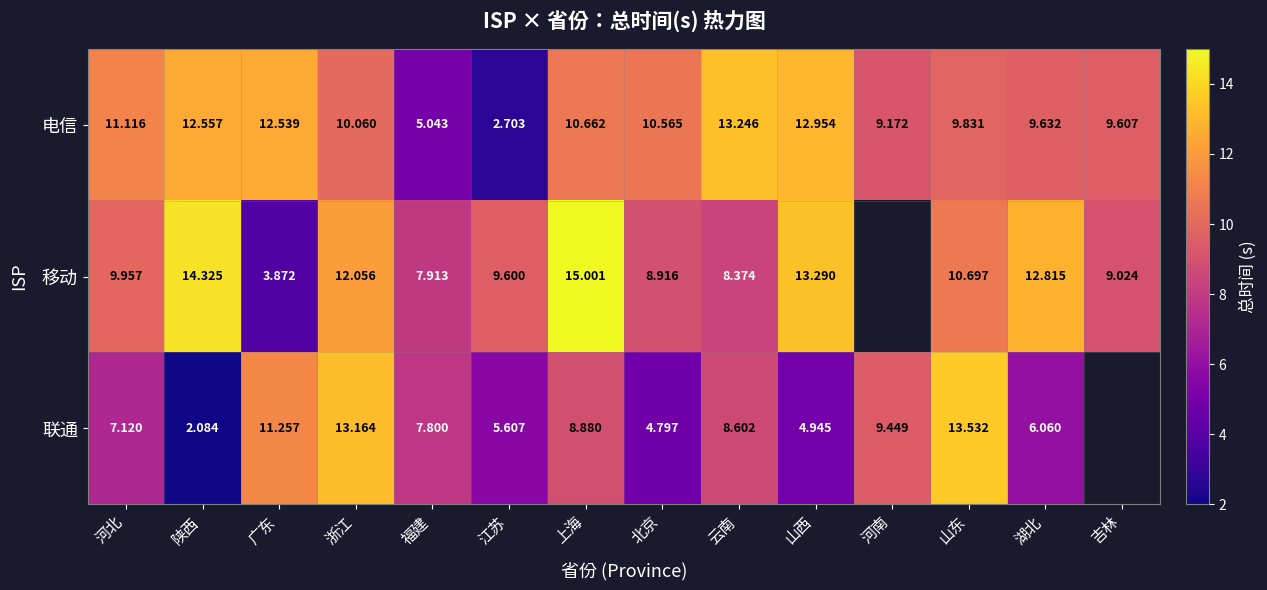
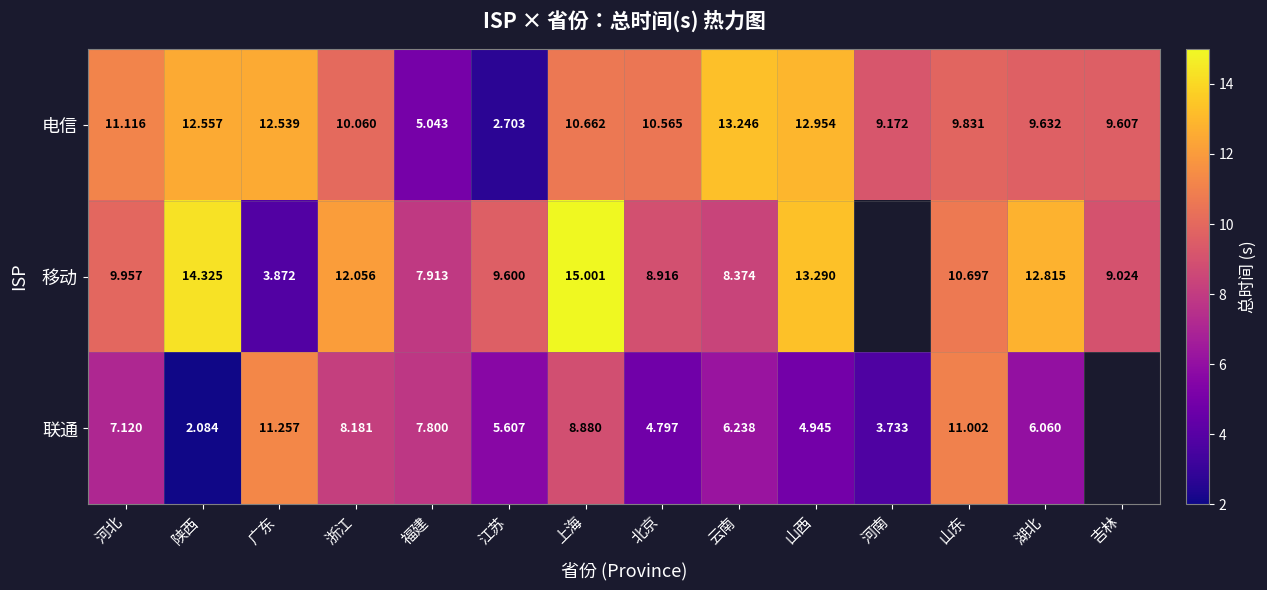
  {
    "电信": {
      "河北": 11.116,
      "陕西": 12.557,
      "广东": 12.539,
      "浙江": 10.060,
      "福建": 5.043,
      "江苏": 2.703,
      "上海": 10.662,
      "北京": 10.565,
      "云南": 13.246,
      "山西": 12.954,
      "河南": 9.172,
      "山东": 9.831,
      "湖北": 9.632,
      "吉林": 9.607
    },
    "移动": {
      "河北": 9.957,
      "陕西": 14.325,
      "广东": 3.872,
      "浙江": 12.056,
      "福建": 7.913,
      "江苏": 9.600,
      "上海": 15.001,
      "北京": 8.916,
      "云南": 8.374,
      "山西": 13.290,
      "山东": 10.697,
      "湖北": 12.815,
      "吉林": 9.024
    },
    "联通": {
      "河北": 7.120,
      "陕西": 2.084,
      "广东": 11.257,
-     "浙江": 13.164,
+     "浙江": 8.181,
      "福建": 7.800,
      "江苏": 5.607,
      "上海": 8.880,
      "北京": 4.797,
-     "云南": 8.602,
+     "云南": 6.238,
      "山西": 4.945,
-     "河南": 9.449,
-     "山东": 13.532,
+     "河南": 3.733,
+     "山东": 11.002,
      "湖北": 6.060
    }
  }
